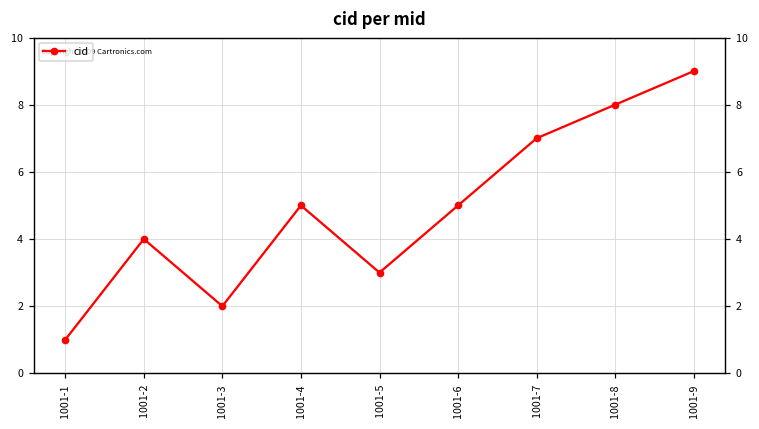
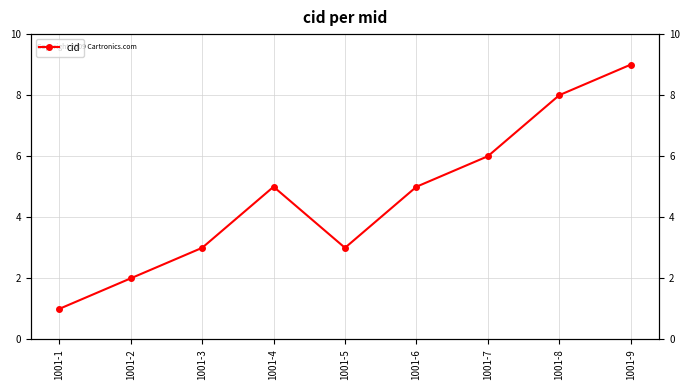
  {
    "1001-1": 1,
-   "1001-2": 4,
-   "1001-3": 2,
+   "1001-2": 2,
+   "1001-3": 3,
    "1001-4": 5,
    "1001-5": 3,
    "1001-6": 5,
-   "1001-7": 7,
+   "1001-7": 6,
    "1001-8": 8,
    "1001-9": 9
  }
